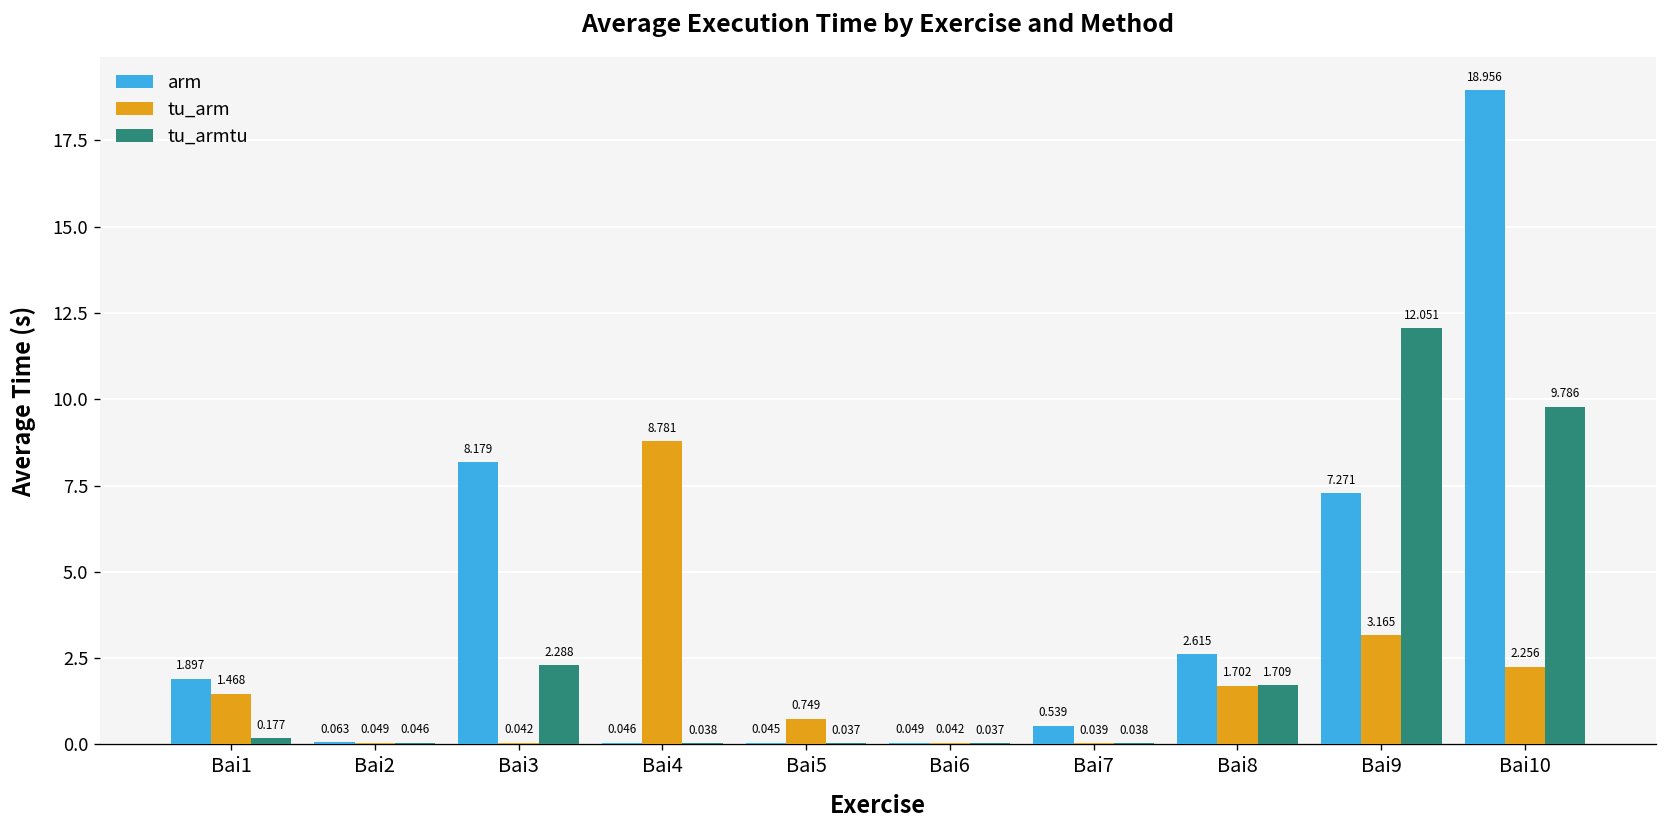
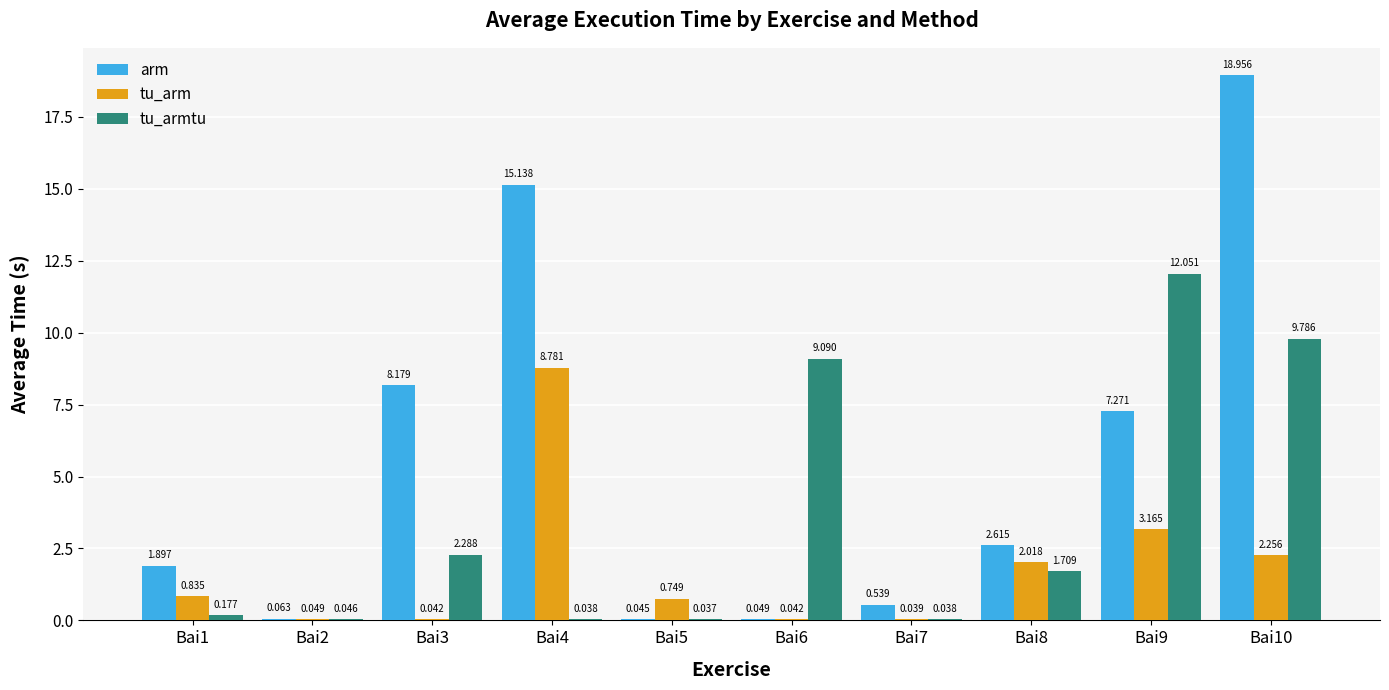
  {
    "arm": {
      "Bai1": 1.897,
      "Bai2": 0.063,
      "Bai3": 8.179,
-     "Bai4": 0.046,
+     "Bai4": 15.138,
      "Bai5": 0.045,
      "Bai6": 0.049,
      "Bai7": 0.539,
      "Bai8": 2.615,
      "Bai9": 7.271,
      "Bai10": 18.956
    },
    "tu_arm": {
-     "Bai1": 1.468,
+     "Bai1": 0.835,
      "Bai2": 0.049,
      "Bai3": 0.042,
      "Bai4": 8.781,
      "Bai5": 0.749,
      "Bai6": 0.042,
      "Bai7": 0.039,
-     "Bai8": 1.702,
+     "Bai8": 2.018,
      "Bai9": 3.165,
      "Bai10": 2.256
    },
    "tu_armtu": {
      "Bai1": 0.177,
      "Bai2": 0.046,
      "Bai3": 2.288,
      "Bai4": 0.038,
      "Bai5": 0.037,
-     "Bai6": 0.037,
+     "Bai6": 9.090,
      "Bai7": 0.038,
      "Bai8": 1.709,
      "Bai9": 12.051,
      "Bai10": 9.786
    }
  }
